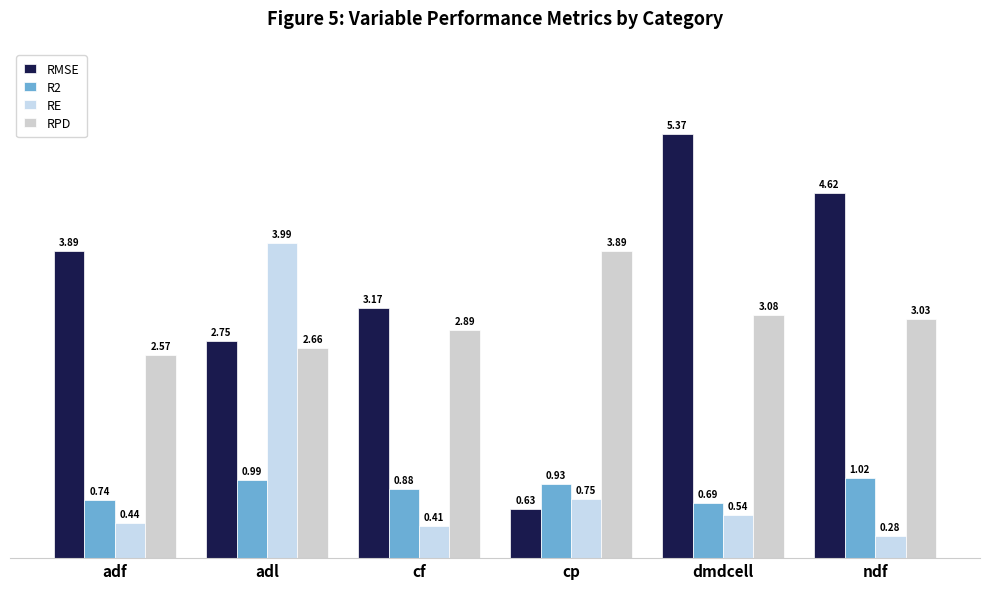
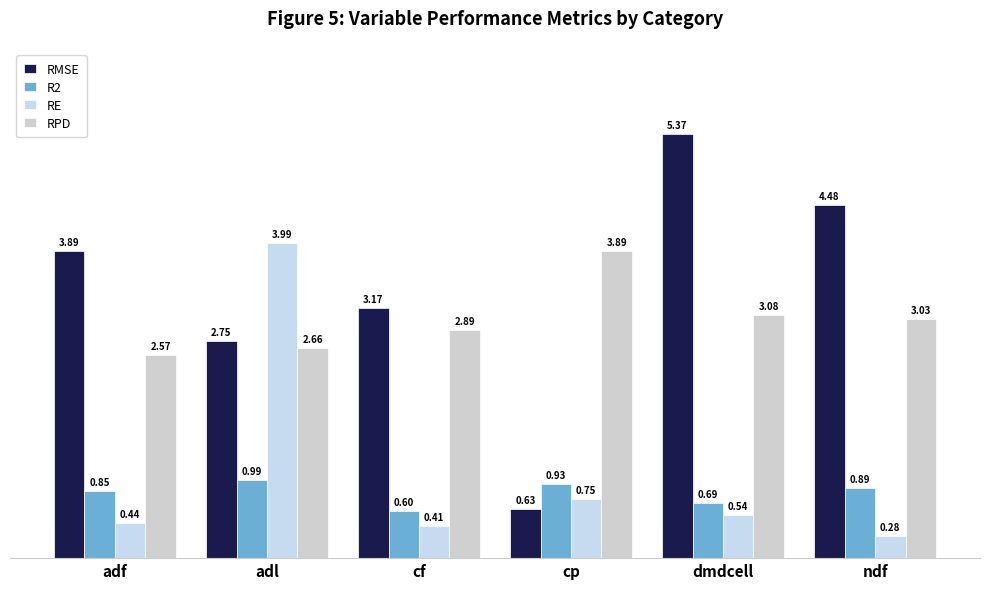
  {
    "RMSE": {
      "adf": 3.89,
      "adl": 2.75,
      "cf": 3.17,
      "cp": 0.63,
      "dmdcell": 5.37,
-     "ndf": 4.62
+     "ndf": 4.48
    },
    "R2": {
-     "adf": 0.74,
+     "adf": 0.85,
      "adl": 0.99,
-     "cf": 0.88,
+     "cf": 0.60,
      "cp": 0.93,
      "dmdcell": 0.69,
-     "ndf": 1.02
+     "ndf": 0.89
    }
  }
